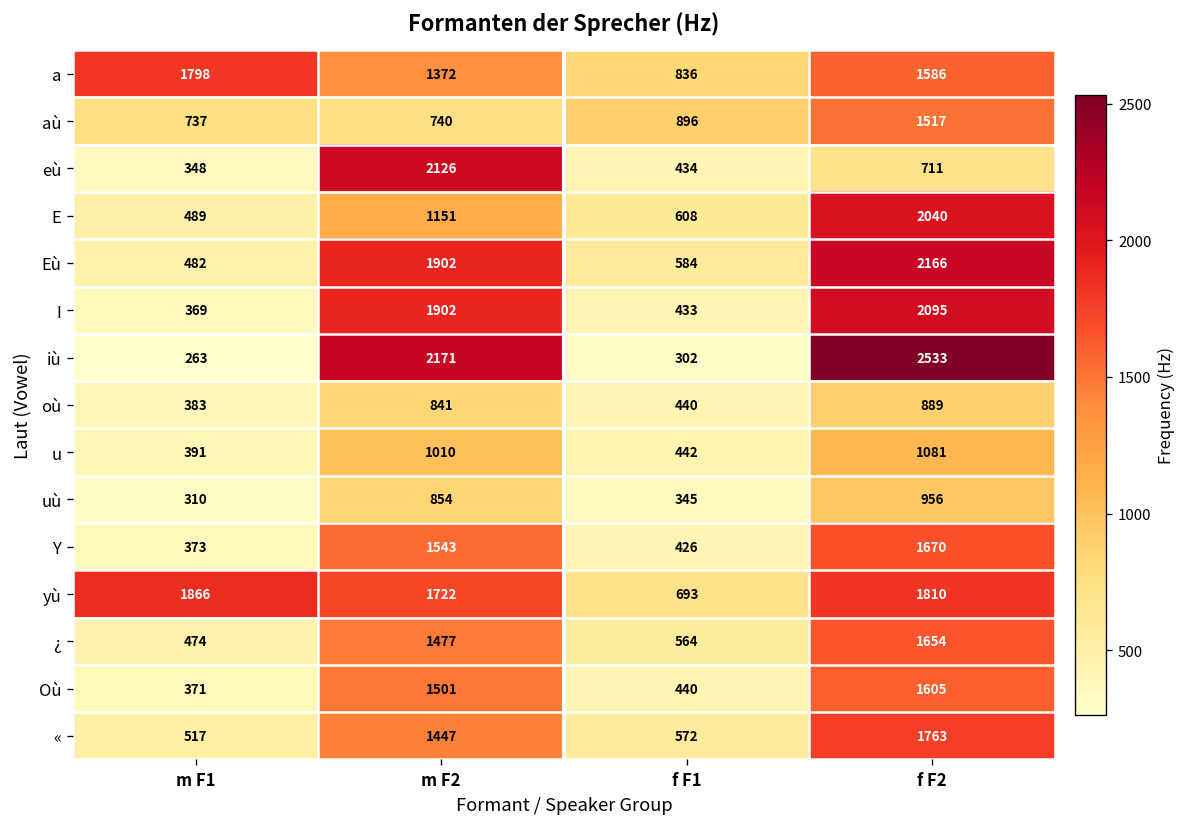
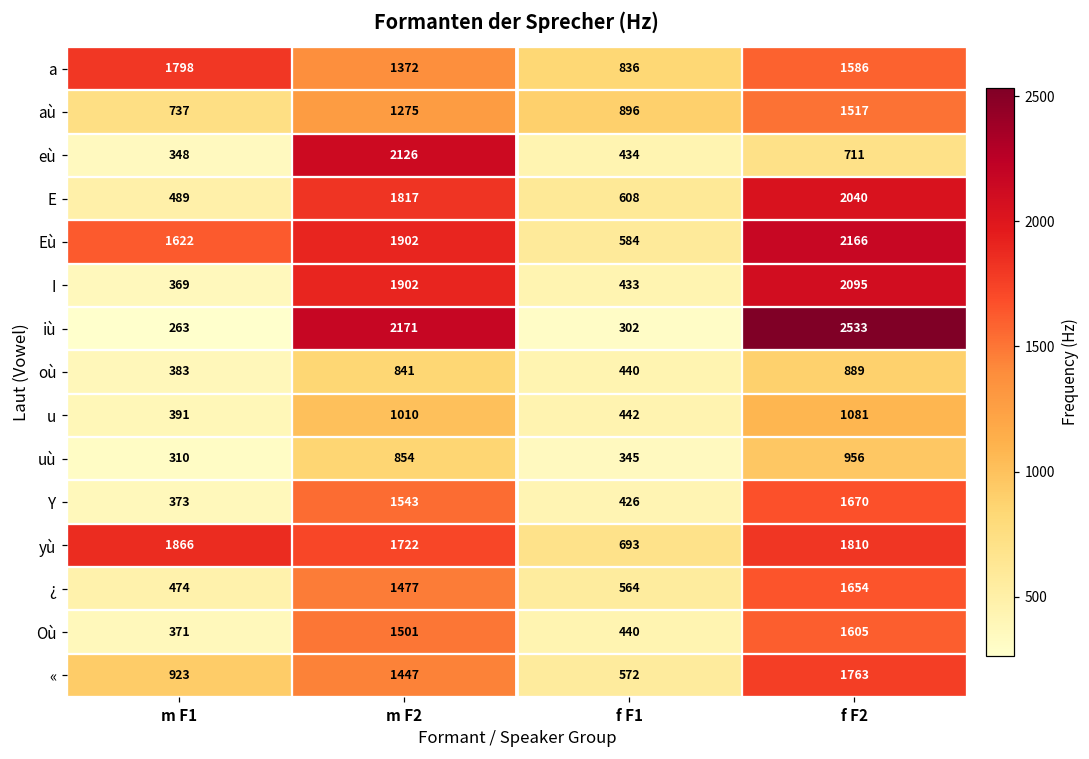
  {
    "a": {
      "m F1": 1798,
      "m F2": 1372,
      "f F1": 836,
      "f F2": 1586
    },
    "aù": {
      "m F1": 737,
-     "m F2": 740,
+     "m F2": 1275,
      "f F1": 896,
      "f F2": 1517
    },
    "eù": {
      "m F1": 348,
      "m F2": 2126,
      "f F1": 434,
      "f F2": 711
    },
    "E": {
      "m F1": 489,
-     "m F2": 1151,
+     "m F2": 1817,
      "f F1": 608,
      "f F2": 2040
    },
    "Eù": {
-     "m F1": 482,
+     "m F1": 1622,
      "m F2": 1902,
      "f F1": 584,
      "f F2": 2166
    },
    "I": {
      "m F1": 369,
      "m F2": 1902,
      "f F1": 433,
      "f F2": 2095
    },
    "iù": {
      "m F1": 263,
      "m F2": 2171,
      "f F1": 302,
      "f F2": 2533
    },
    "où": {
      "m F1": 383,
      "m F2": 841,
      "f F1": 440,
      "f F2": 889
    },
    "u": {
      "m F1": 391,
      "m F2": 1010,
      "f F1": 442,
      "f F2": 1081
    },
    "uù": {
      "m F1": 310,
      "m F2": 854,
      "f F1": 345,
      "f F2": 956
    },
    "Y": {
      "m F1": 373,
      "m F2": 1543,
      "f F1": 426,
      "f F2": 1670
    },
    "yù": {
      "m F1": 1866,
      "m F2": 1722,
      "f F1": 693,
      "f F2": 1810
    },
    "¿": {
      "m F1": 474,
      "m F2": 1477,
      "f F1": 564,
      "f F2": 1654
    },
    "Où": {
      "m F1": 371,
      "m F2": 1501,
      "f F1": 440,
      "f F2": 1605
    },
    "«": {
-     "m F1": 517,
+     "m F1": 923,
      "m F2": 1447,
      "f F1": 572,
      "f F2": 1763
    }
  }
